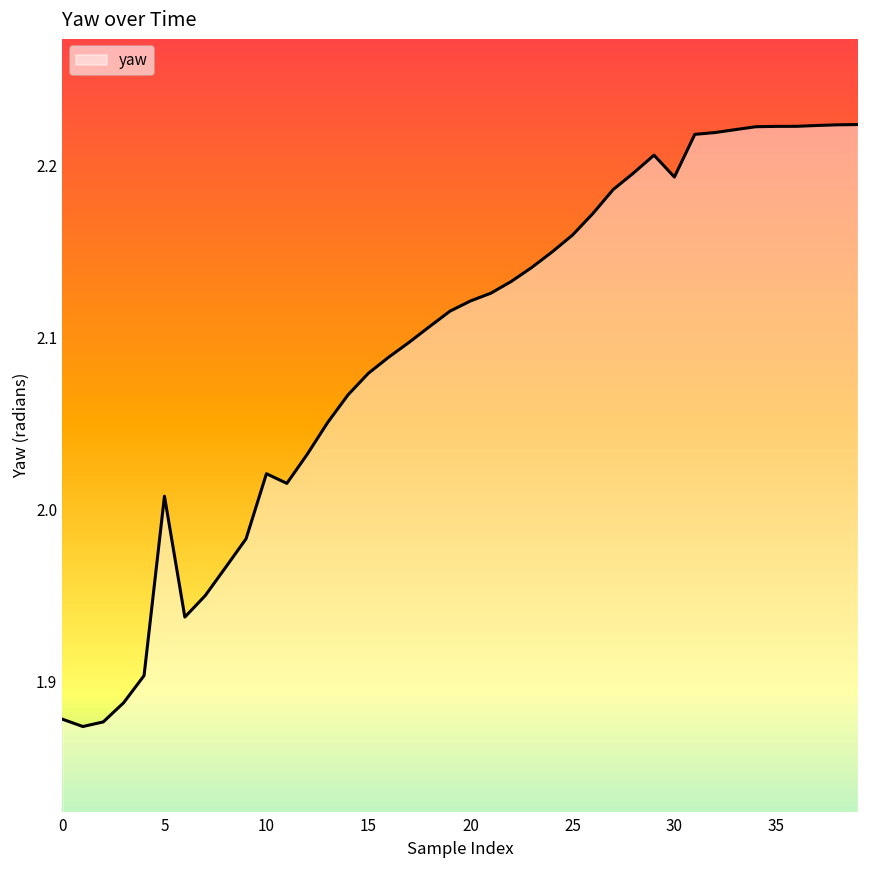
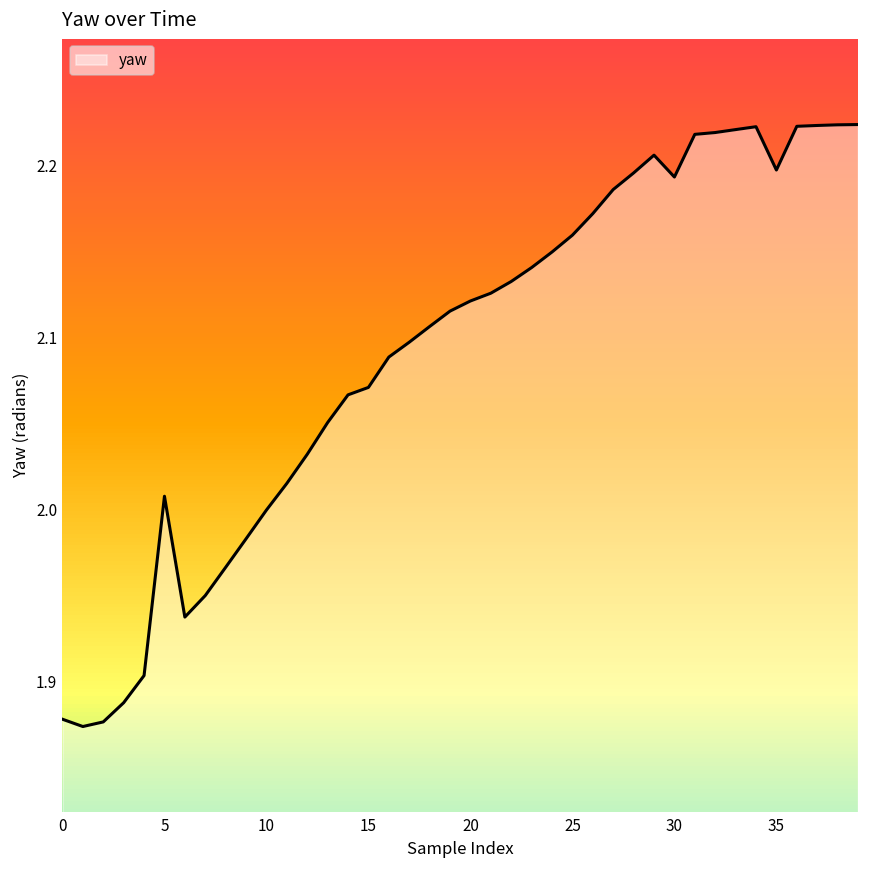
  {
    "yaw": {
      "5": 2.008,
-     "10": 2.021,
-     "15": 2.079,
+     "10": 2.000,
+     "15": 2.071,
      "20": 2.121,
      "25": 2.159,
      "30": 2.193,
-     "35": 2.223
+     "35": 2.197
    }
  }
